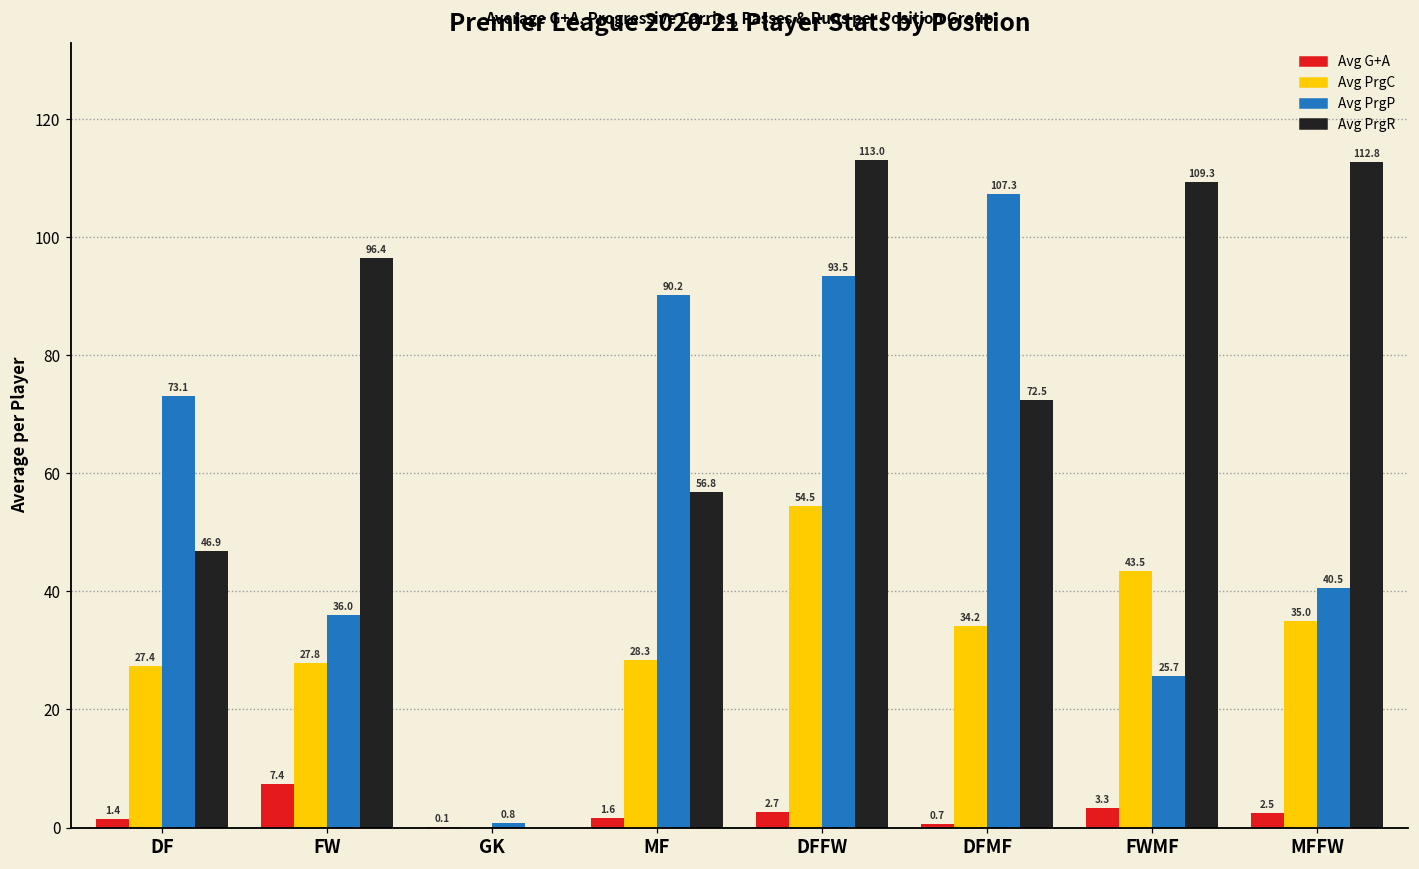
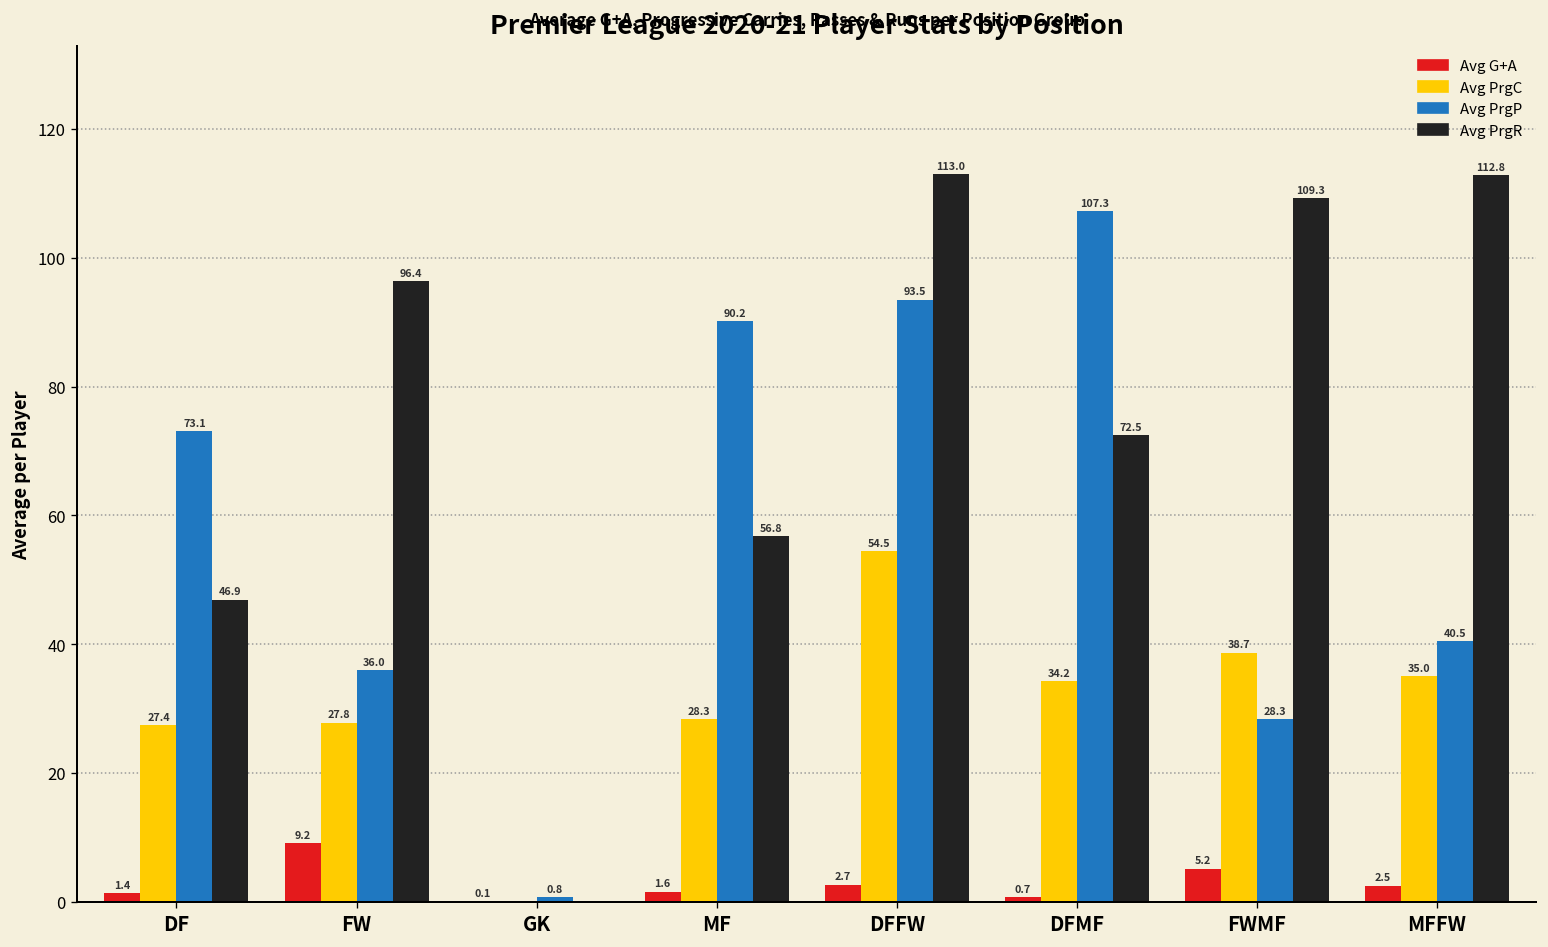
  {
    "Avg G+A": {
      "DF": 1.4,
-     "FW": 7.4,
+     "FW": 9.2,
      "GK": 0.1,
      "MF": 1.6,
      "DFFW": 2.7,
      "DFMF": 0.7,
-     "FWMF": 3.3,
+     "FWMF": 5.2,
      "MFFW": 2.5
    },
    "Avg PrgC": {
      "DF": 27.4,
      "FW": 27.8,
      "MF": 28.3,
      "DFFW": 54.5,
      "DFMF": 34.2,
-     "FWMF": 43.5,
+     "FWMF": 38.7,
      "MFFW": 35.0
    },
    "Avg PrgP": {
      "DF": 73.1,
      "FW": 36.0,
      "GK": 0.8,
      "MF": 90.2,
      "DFFW": 93.5,
      "DFMF": 107.3,
-     "FWMF": 25.7,
+     "FWMF": 28.3,
      "MFFW": 40.5
    },
    "Avg PrgR": {
      "DF": 46.9,
      "FW": 96.4,
      "MF": 56.8,
      "DFFW": 113.0,
      "DFMF": 72.5,
      "FWMF": 109.3,
      "MFFW": 112.8
    }
  }
